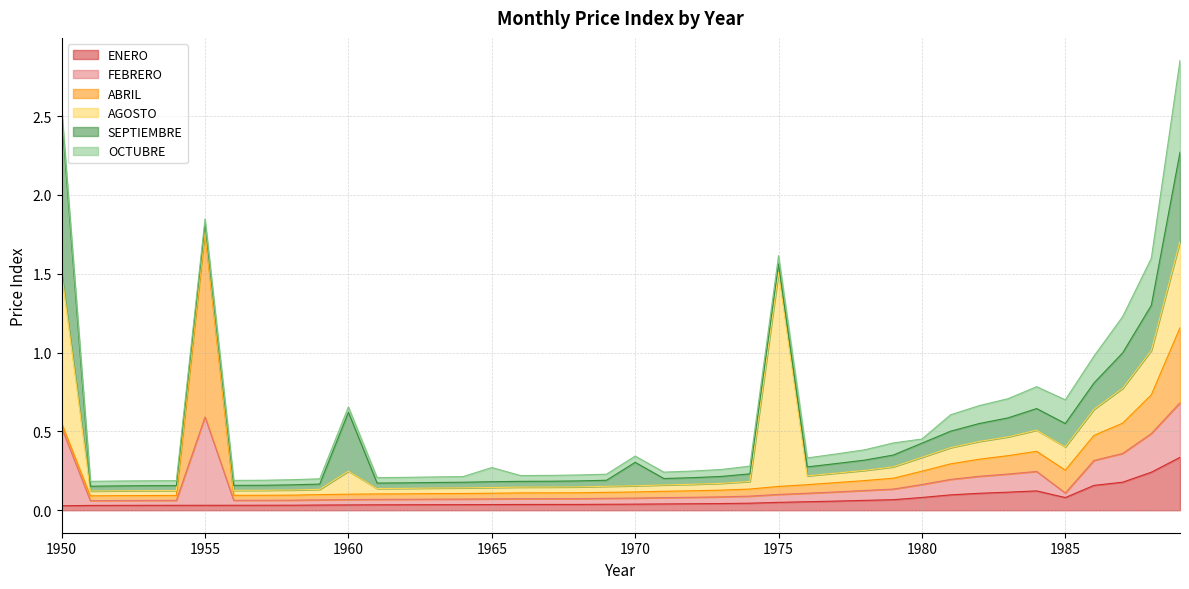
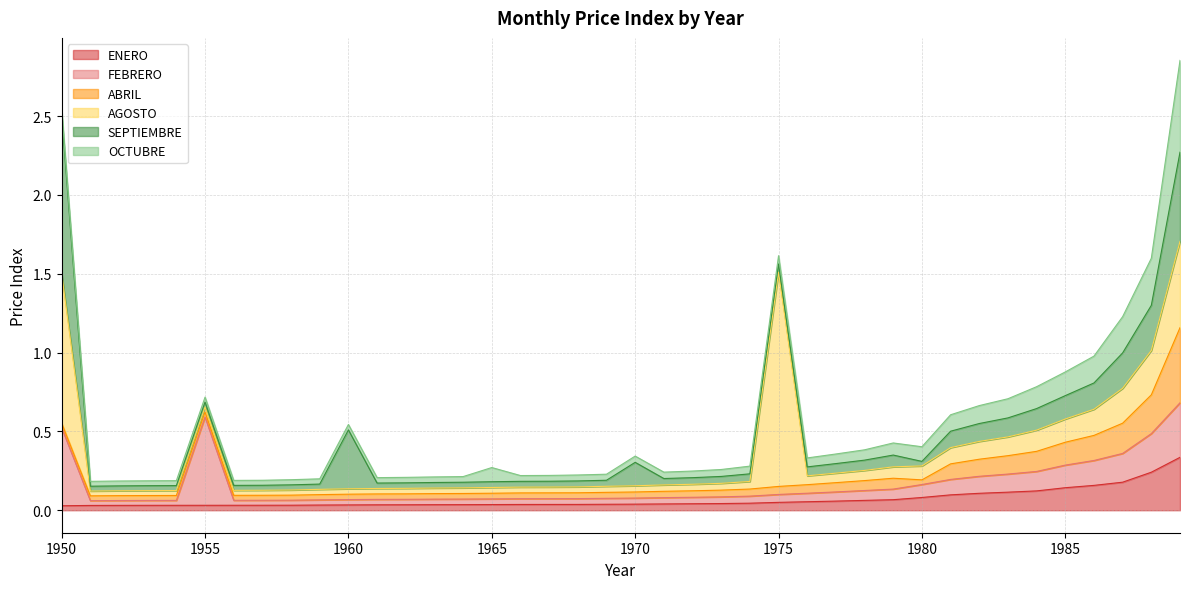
  {
    "ENERO": {
      "1950": 0.03,
      "1955": 0.03,
      "1960": 0.03,
      "1965": 0.04,
      "1970": 0.04,
      "1975": 0.05,
      "1980": 0.08,
-     "1985": 0.08
+     "1985": 0.14
    },
    "FEBRERO": {
      "1950": 0.50,
      "1955": 0.56,
      "1960": 0.03,
      "1965": 0.04,
      "1970": 0.04,
      "1975": 0.05,
      "1980": 0.08,
-     "1985": 0.03
+     "1985": 0.14
    },
    "ABRIL": {
      "1950": 0.03,
-     "1955": 1.16,
+     "1955": 0.03,
      "1960": 0.03,
      "1965": 0.04,
      "1970": 0.04,
      "1975": 0.05,
-     "1980": 0.08,
+     "1980": 0.03,
      "1985": 0.15
    },
    "AGOSTO": {
      "1950": 0.95,
      "1955": 0.03,
-     "1960": 0.15,
+     "1960": 0.03,
      "1965": 0.04,
      "1970": 0.04,
      "1975": 1.36,
      "1980": 0.09,
      "1985": 0.15
    },
    "SEPTIEMBRE": {
      "1950": 1.01,
      "1955": 0.03,
      "1960": 0.37,
      "1965": 0.04,
      "1970": 0.15,
      "1975": 0.05,
-     "1980": 0.09,
+     "1980": 0.03,
      "1985": 0.15
    },
    "OCTUBRE": {
      "1950": 0.03,
      "1955": 0.03,
      "1960": 0.03,
      "1965": 0.09,
      "1970": 0.04,
      "1975": 0.05,
-     "1980": 0.03,
+     "1980": 0.09,
      "1985": 0.15
    }
  }
